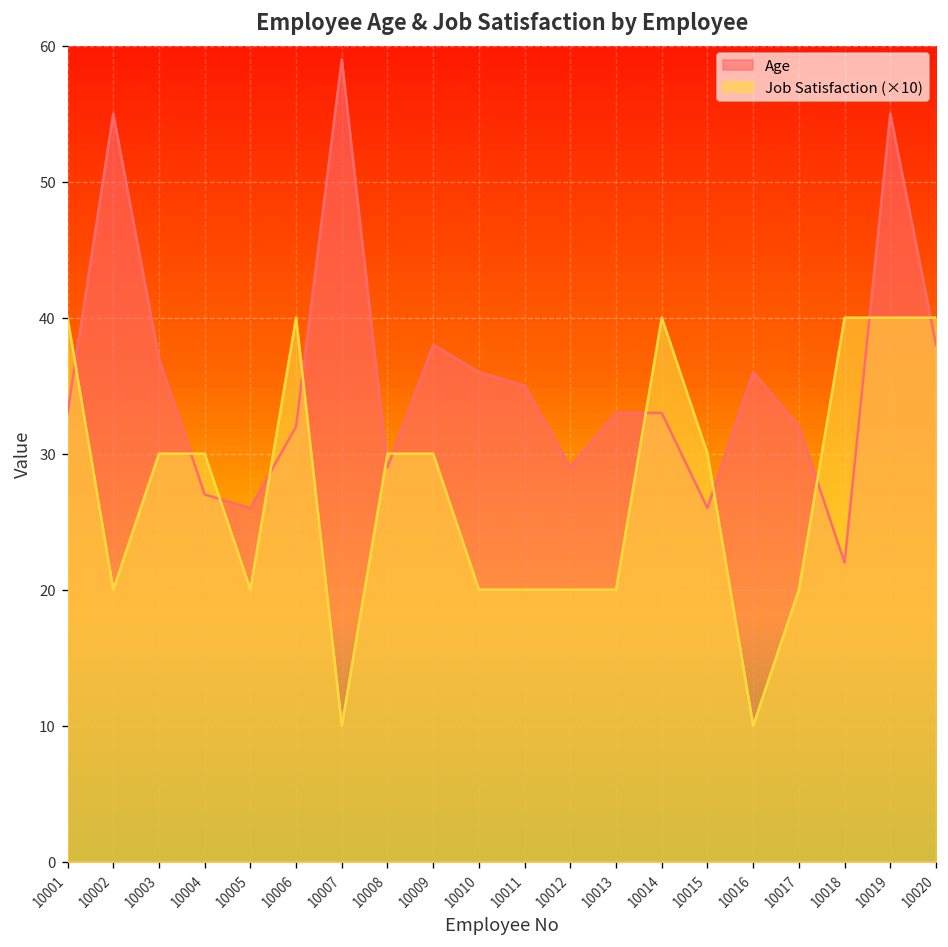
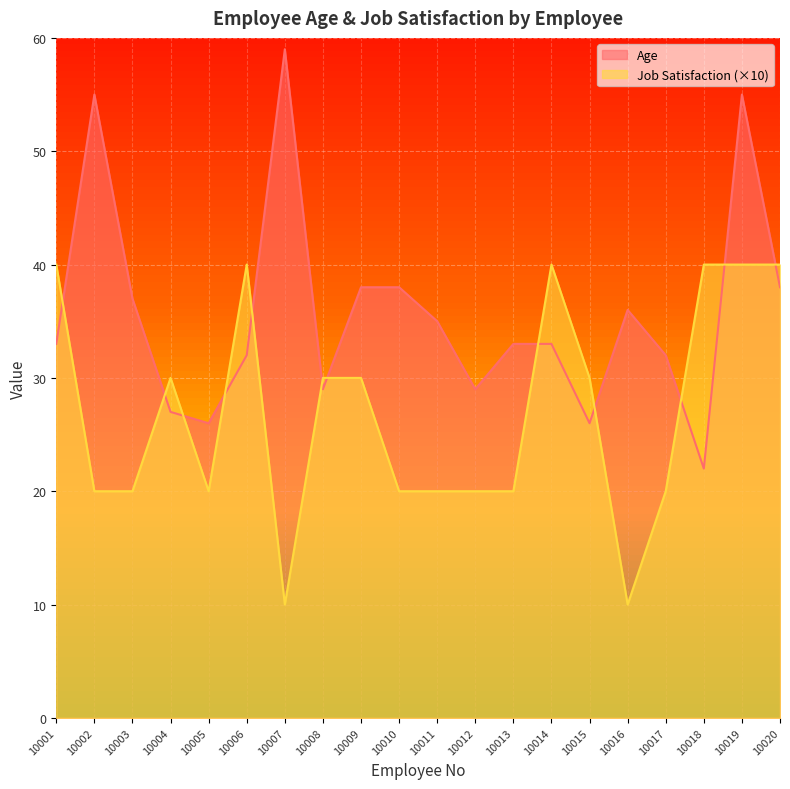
  {
    "Age": {
      "10001": 33,
      "10002": 55,
      "10003": 37,
      "10004": 27,
      "10005": 26,
      "10006": 32,
      "10007": 59,
      "10008": 29,
      "10009": 38,
-     "10010": 36,
+     "10010": 38,
      "10011": 35,
      "10012": 29,
      "10013": 33,
      "10014": 33,
      "10015": 26,
      "10016": 36,
      "10017": 32,
      "10018": 22,
      "10019": 55,
      "10020": 38
    },
    "Job Satisfaction (×10)": {
      "10001": 40.0,
      "10002": 20.0,
-     "10003": 30.0,
+     "10003": 20.0,
      "10004": 30.0,
      "10005": 20.0,
      "10006": 40.0,
      "10007": 10.0,
      "10008": 30.0,
      "10009": 30.0,
      "10010": 20.0,
      "10011": 20.0,
      "10012": 20.0,
      "10013": 20.0,
      "10014": 40.0,
      "10015": 30.0,
      "10016": 10.0,
      "10017": 20.0,
      "10018": 40.0,
      "10019": 40.0,
      "10020": 40.0
    }
  }
